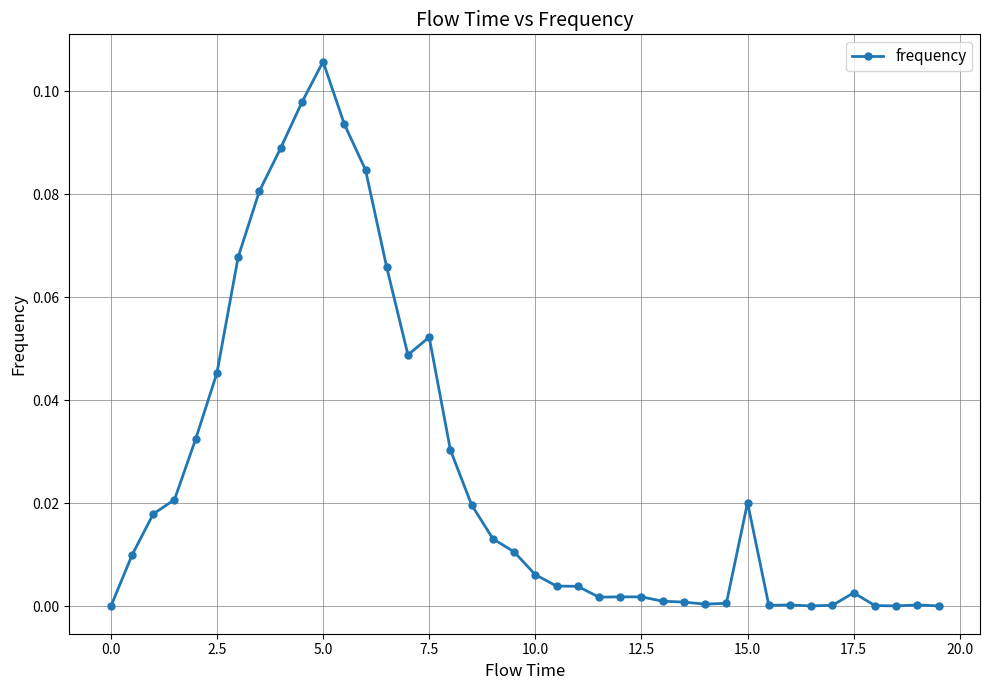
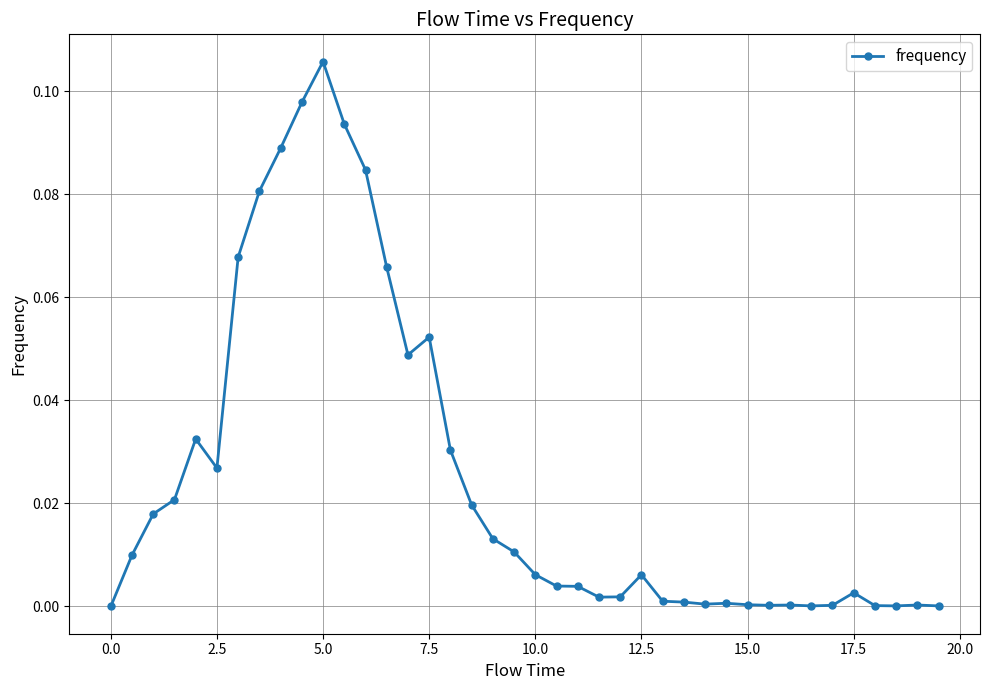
  {
    "0.0": 0.000,
-   "2.5": 0.045,
+   "2.5": 0.027,
    "5.0": 0.106,
    "7.5": 0.052,
    "10.0": 0.006,
-   "12.5": 0.002,
-   "15.0": 0.020,
+   "12.5": 0.006,
+   "15.0": 0.000,
    "17.5": 0.003
  }
